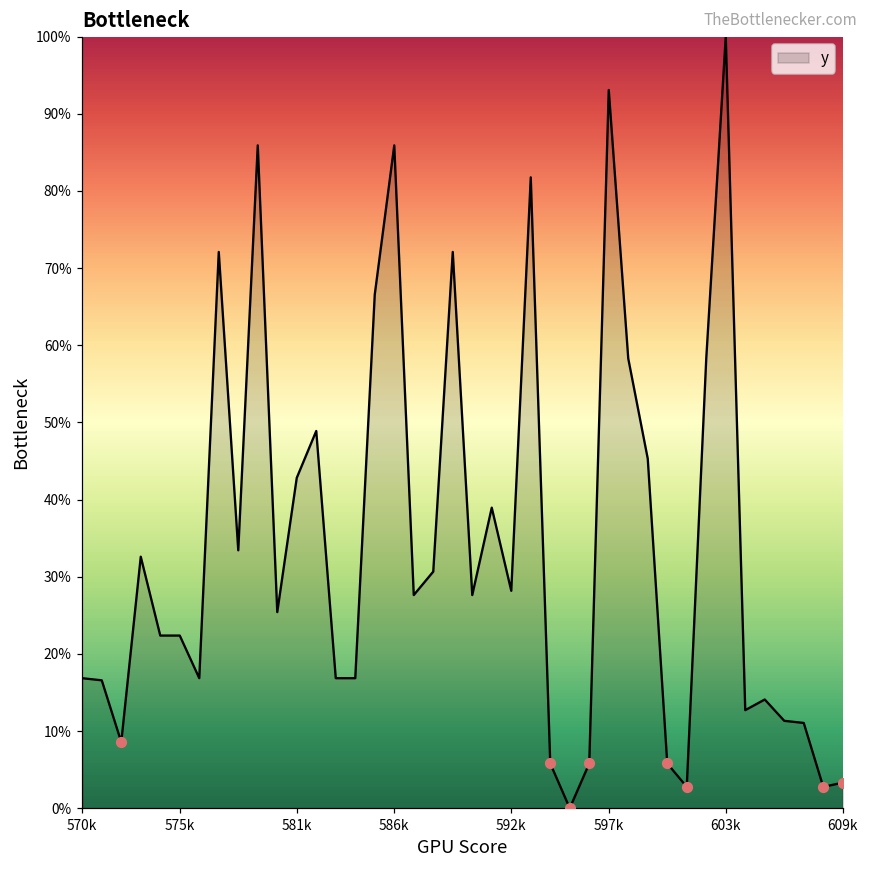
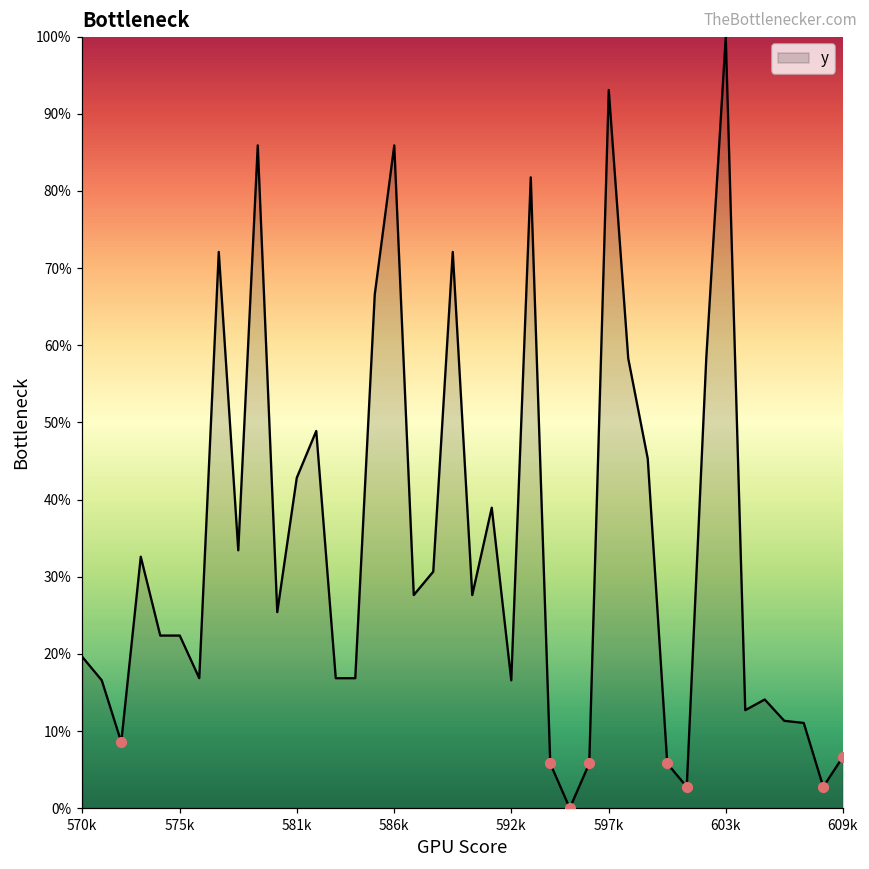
  {
    "y": {
-     "570k": "17%",
+     "570k": "20%",
      "575k": "22%",
      "581k": "43%",
      "586k": "86%",
-     "592k": "28%",
+     "592k": "17%",
      "597k": "93%",
      "603k": "100%",
-     "609k": "3%"
+     "609k": "7%"
    }
  }
